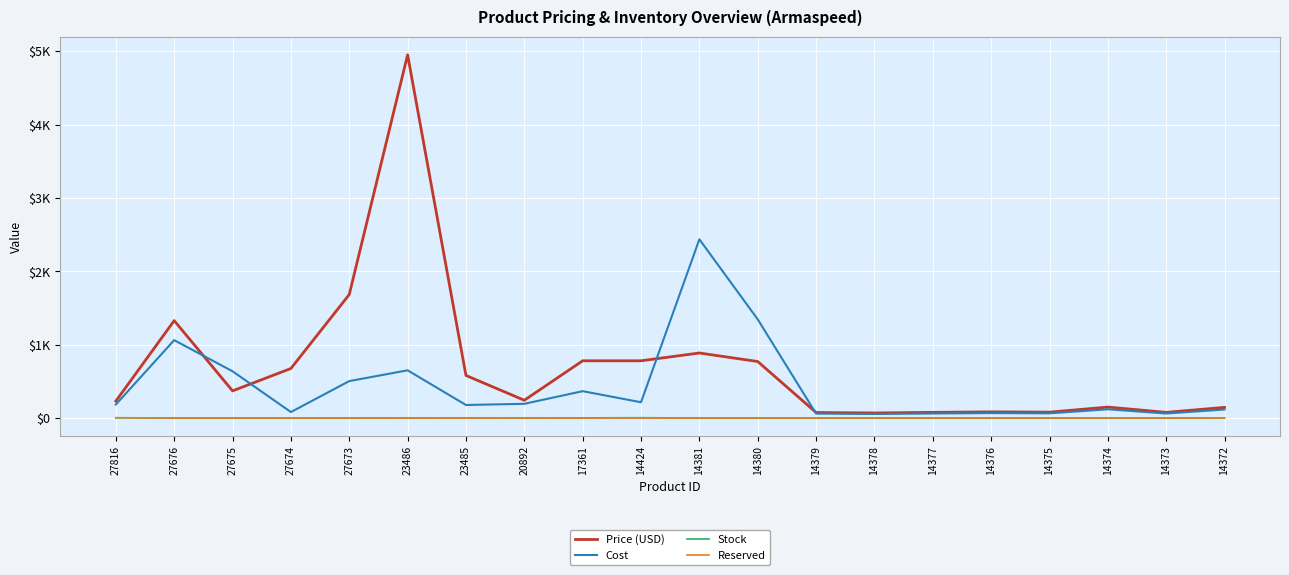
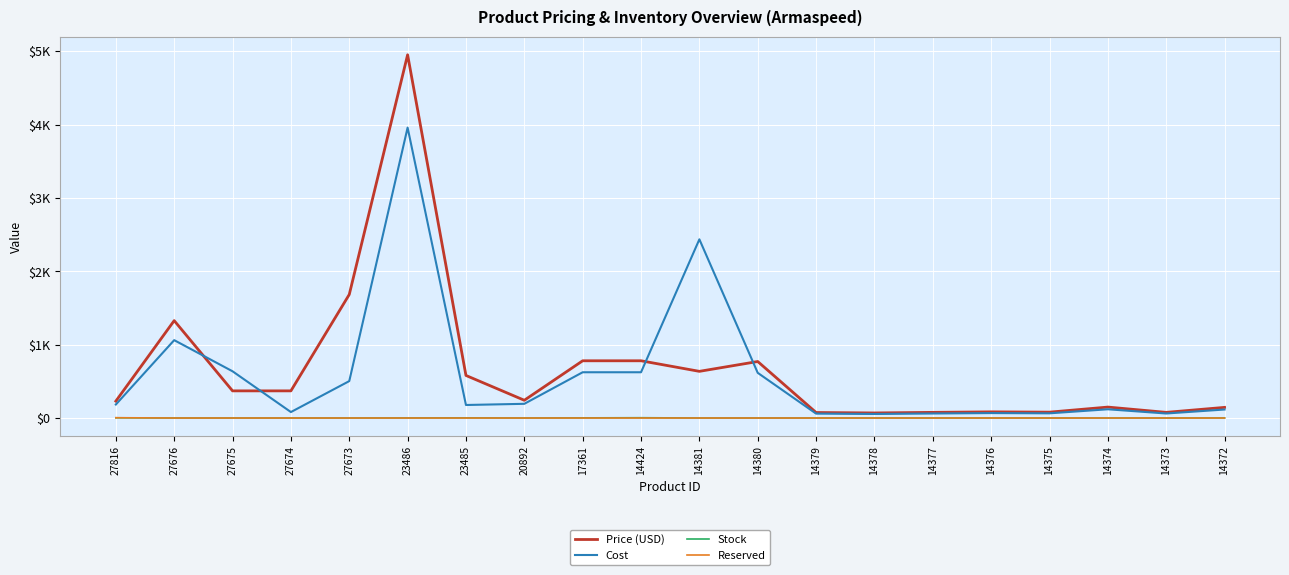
  {
    "Price (USD)": {
      "27816": "$200",
      "27676": "$1300",
      "27675": "$400",
-     "27674": "$700",
+     "27674": "$400",
      "27673": "$1700",
      "23486": "$5000",
      "23485": "$600",
      "20892": "$200",
      "17361": "$800",
      "14424": "$800",
-     "14381": "$900",
+     "14381": "$600",
      "14380": "$800"
    },
    "Cost": {
      "27816": "$200",
      "27676": "$1100",
      "27675": "$600",
      "27674": "$100",
      "27673": "$500",
-     "23486": "$700",
+     "23486": "$4000",
      "23485": "$200",
      "20892": "$200",
-     "17361": "$400",
-     "14424": "$200",
+     "17361": "$600",
+     "14424": "$600",
      "14381": "$2400",
-     "14380": "$1300"
+     "14380": "$600"
    },
    "Reserved": {
      "27816": "$0",
      "27676": "$0",
      "27675": "$0",
      "27674": "$0",
      "27673": "$0",
      "23486": "$0",
      "23485": "$0",
      "20892": "$0",
      "17361": "$0",
      "14424": "$0",
      "14381": "$0",
      "14380": "$0",
      "14379": "$0",
      "14378": "$0",
      "14377": "$0",
      "14376": "$0",
      "14375": "$0",
      "14374": "$0",
      "14373": "$0",
      "14372": "$0"
    }
  }
